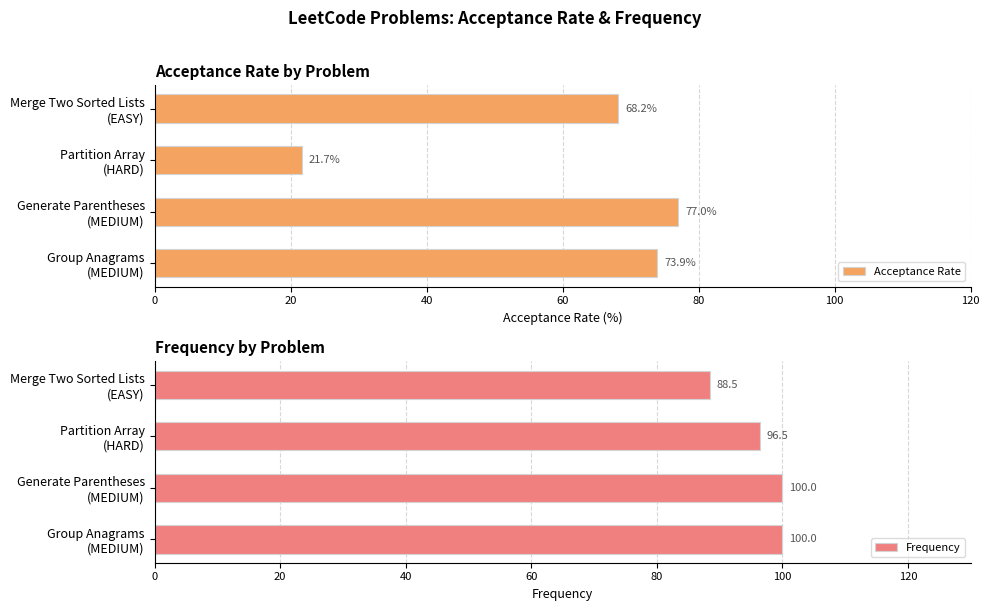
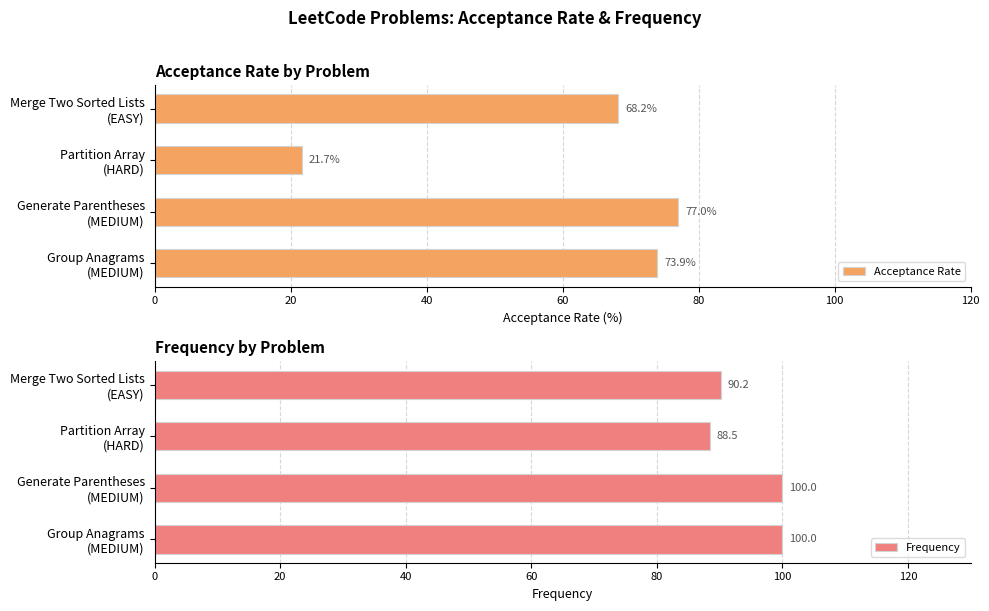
  {
    "Acceptance Rate by Problem": {
      "Merge Two Sorted Lists (EASY)": "68.2%",
      "Partition Array (HARD)": "21.7%",
      "Generate Parentheses (MEDIUM)": "77.0%",
      "Group Anagrams (MEDIUM)": "73.9%"
    },
    "Frequency by Problem": {
-     "Merge Two Sorted Lists (EASY)": "88.5",
-     "Partition Array (HARD)": "96.5",
+     "Merge Two Sorted Lists (EASY)": "90.2",
+     "Partition Array (HARD)": "88.5",
      "Generate Parentheses (MEDIUM)": "100.0",
      "Group Anagrams (MEDIUM)": "100.0"
    }
  }
